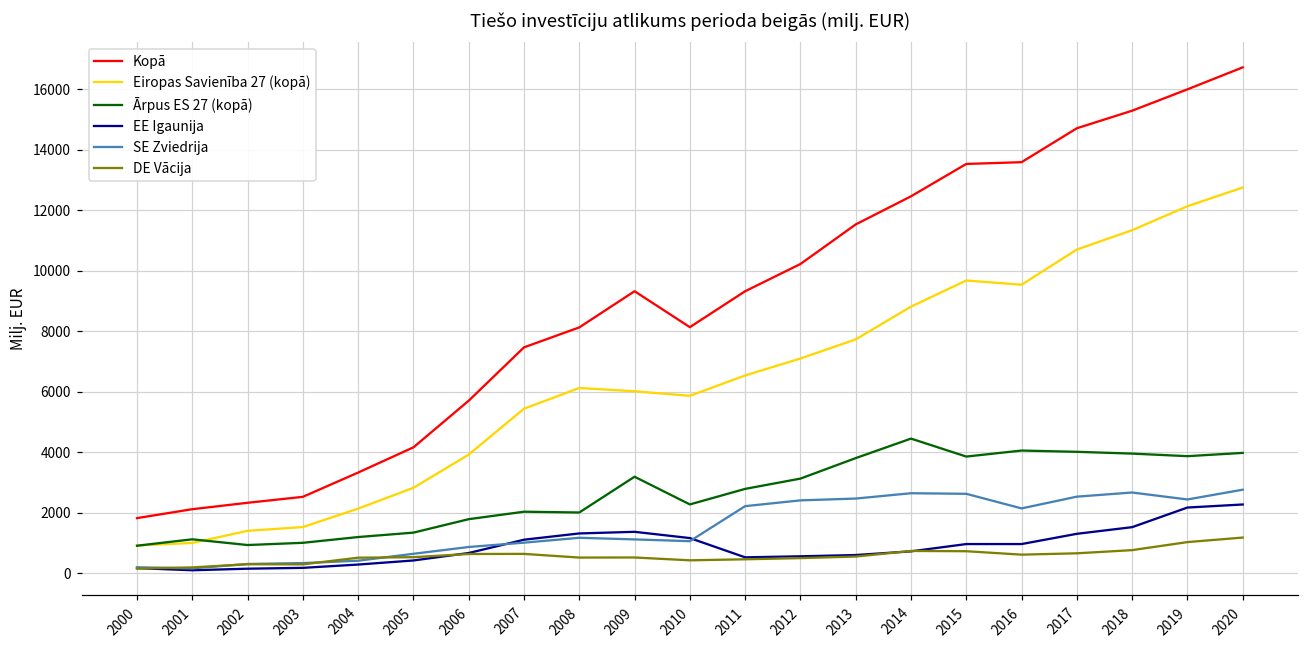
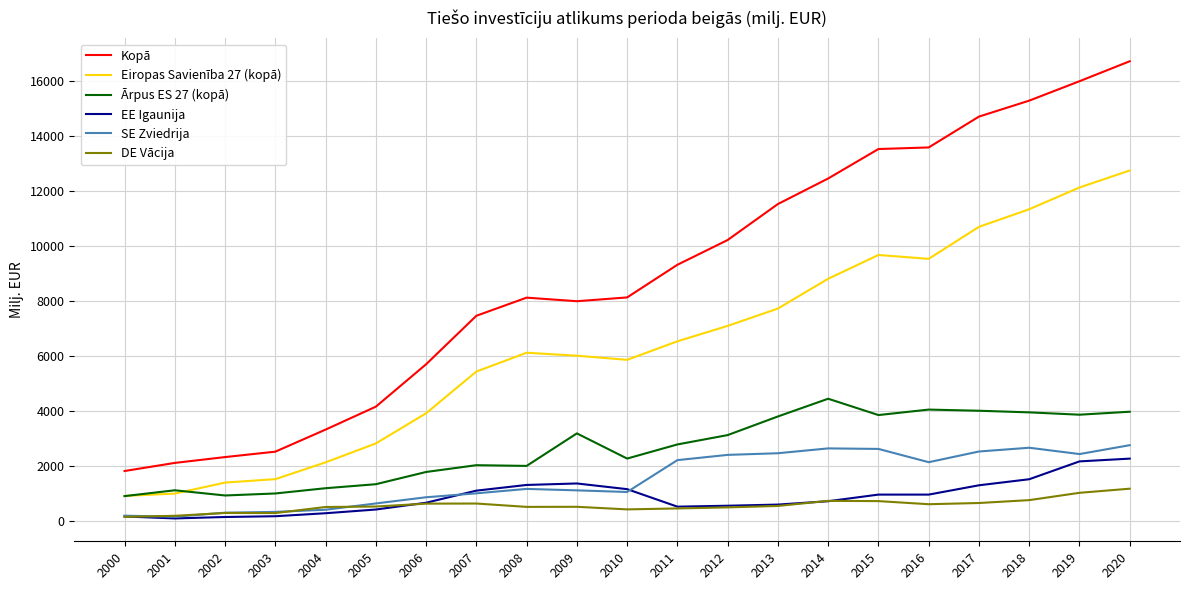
  {
    "Kopā": {
      "2000": 1800,
      "2001": 2100,
      "2002": 2300,
      "2003": 2500,
      "2004": 3300,
      "2005": 4200,
      "2006": 5700,
      "2007": 7500,
      "2008": 8100,
-     "2009": 9300,
+     "2009": 8000,
      "2010": 8100,
      "2011": 9300,
      "2012": 10200,
      "2013": 11500,
      "2014": 12500,
      "2015": 13500,
      "2016": 13600,
      "2017": 14700,
      "2018": 15300,
      "2019": 16000,
      "2020": 16700
    },
    "Eiropas Savienība 27 (kopā)": {
      "2001": 1000,
      "2002": 1400,
      "2003": 1500,
      "2004": 2100,
      "2005": 2800,
      "2006": 3900,
      "2007": 5400,
      "2008": 6100,
      "2009": 6000,
      "2010": 5900,
      "2011": 6500,
      "2012": 7100,
      "2013": 7700,
      "2014": 8800,
      "2015": 9700,
      "2016": 9500,
      "2017": 10700,
      "2018": 11300,
      "2019": 12100,
      "2020": 12800
    },
    "Ārpus ES 27 (kopā)": {
      "2001": 1100,
      "2002": 900,
      "2003": 1000,
      "2004": 1200,
      "2005": 1300,
      "2006": 1800,
      "2007": 2000,
      "2008": 2000,
      "2009": 3200,
      "2010": 2300,
      "2011": 2800,
      "2012": 3100,
      "2013": 3800,
      "2014": 4400,
      "2015": 3900,
      "2016": 4100,
      "2017": 4000,
      "2018": 4000,
      "2019": 3900,
      "2020": 4000
    },
    "EE Igaunija": {
      "2002": 100,
      "2003": 200,
      "2004": 300,
      "2005": 400,
      "2007": 1100,
      "2008": 1300,
      "2009": 1400,
      "2010": 1200,
      "2015": 1000,
      "2016": 1000,
      "2017": 1300,
      "2018": 1500,
      "2019": 2200,
      "2020": 2300
    },
    "SE Zviedrija": {
      "2004": 400,
      "2005": 600,
      "2006": 900,
      "2007": 1000,
      "2008": 1200,
      "2009": 1100,
      "2010": 1100,
      "2011": 2200,
      "2012": 2400,
      "2013": 2500,
      "2014": 2600,
      "2015": 2600,
      "2016": 2100,
      "2017": 2500,
      "2018": 2700,
      "2019": 2400,
      "2020": 2800
    },
    "DE Vācija": {
      "2004": 500,
      "2005": 500,
      "2007": 600,
      "2008": 500,
      "2009": 500,
      "2010": 400,
      "2015": 700,
      "2016": 600,
      "2017": 700,
      "2018": 800,
      "2019": 1000,
      "2020": 1200
    }
  }
